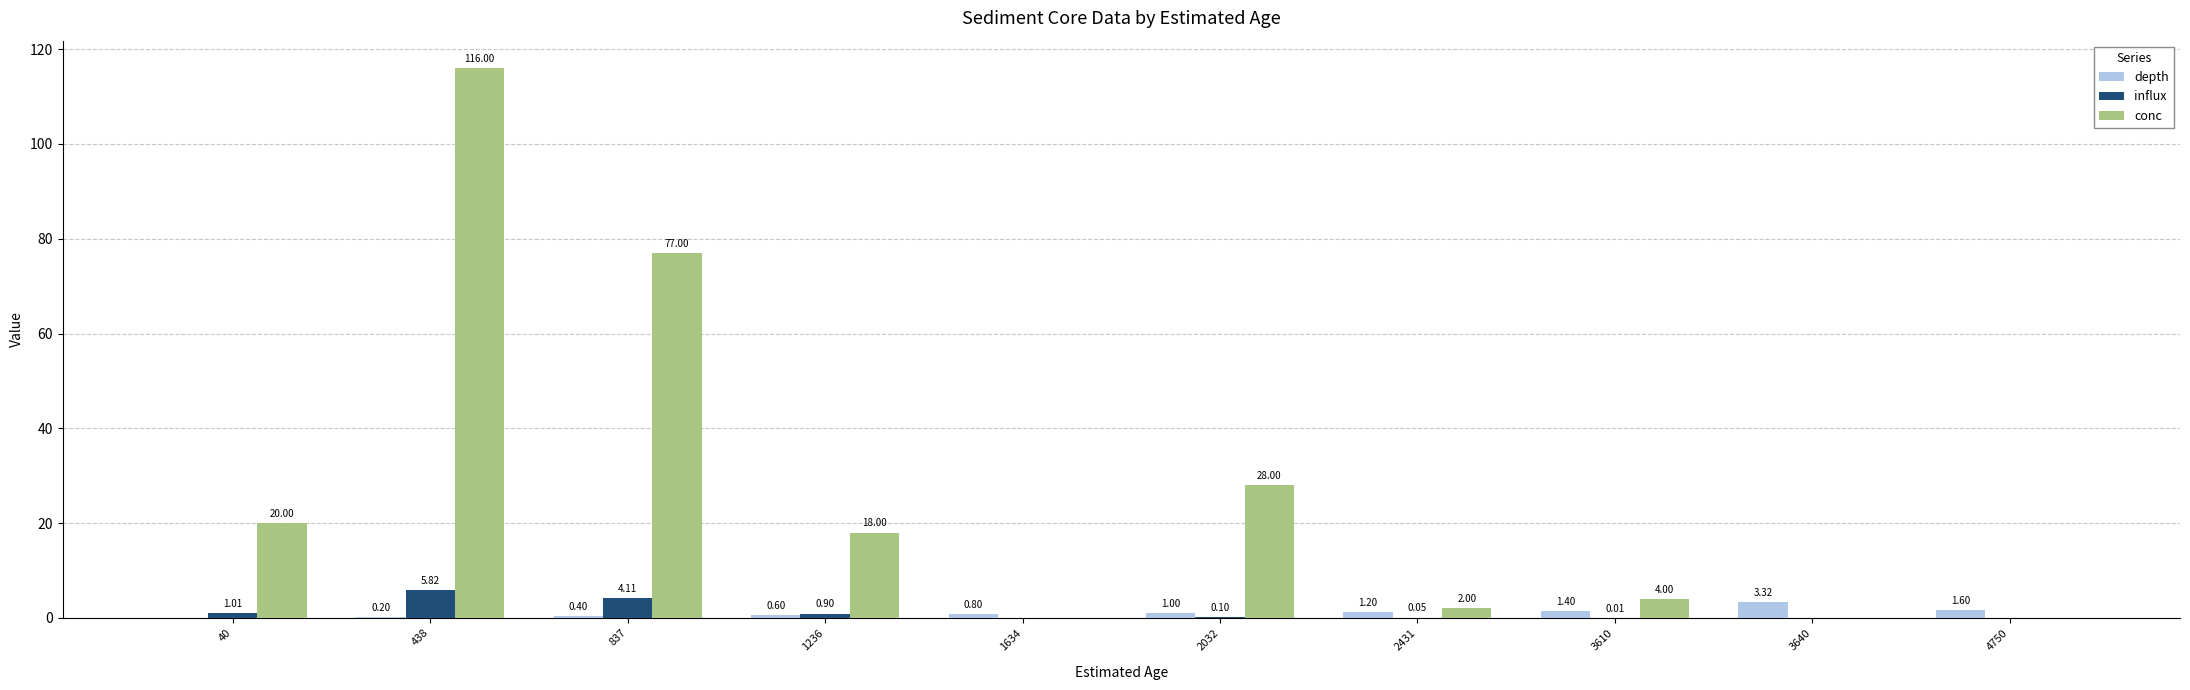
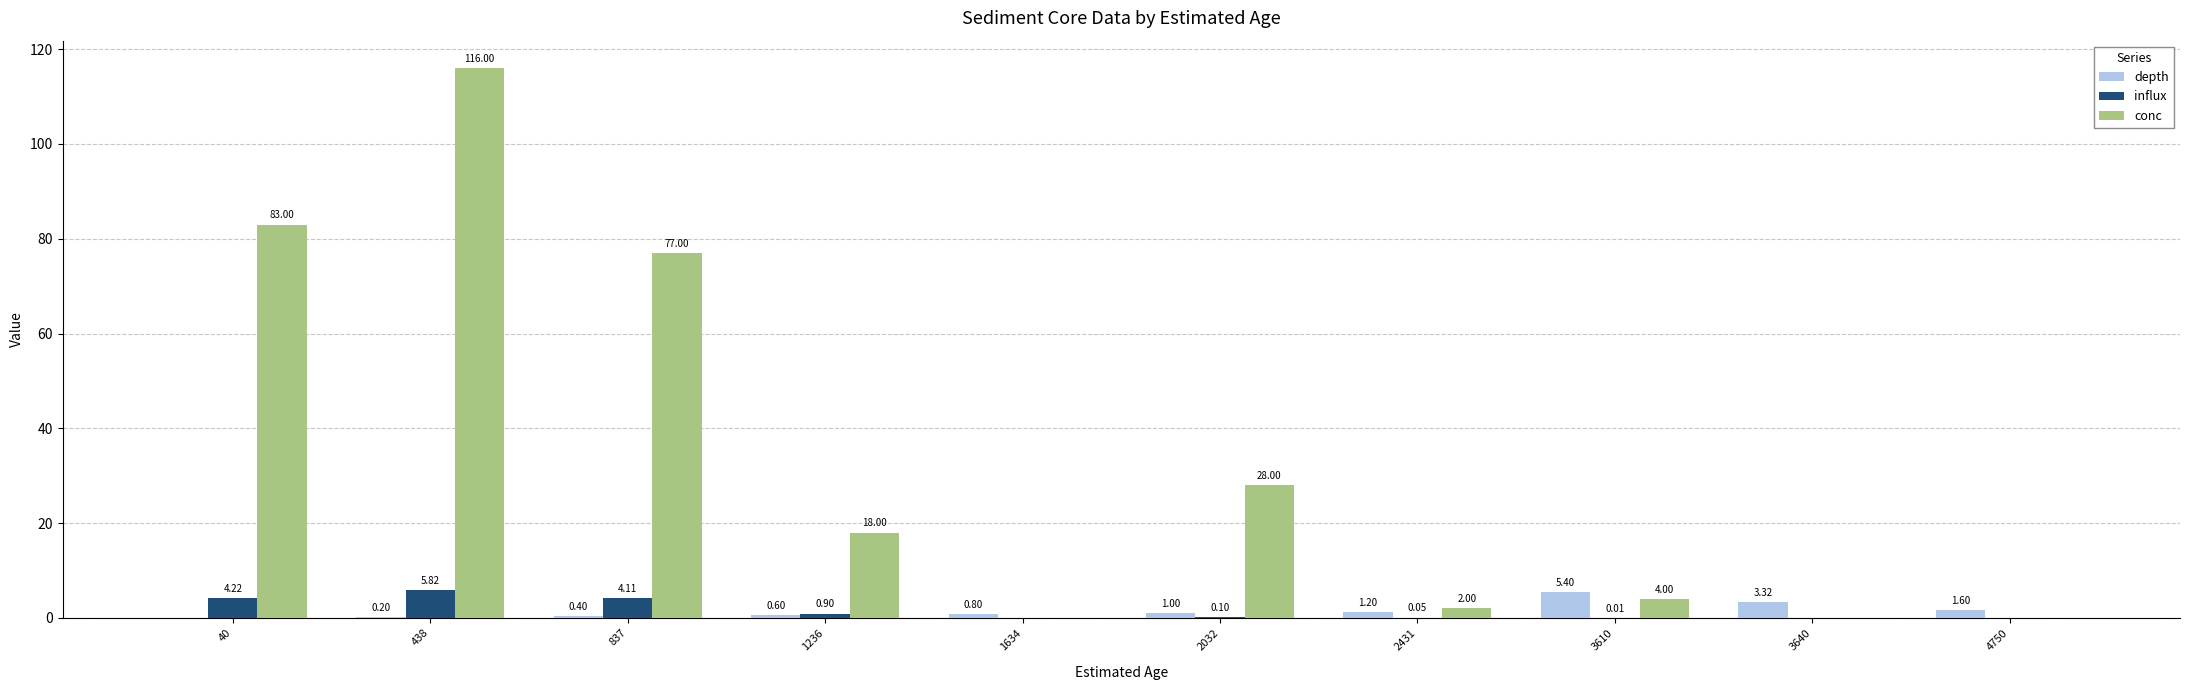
  {
    "depth": {
      "438": 0.20,
      "837": 0.40,
      "1236": 0.60,
      "1634": 0.80,
      "2032": 1.00,
      "2431": 1.20,
-     "3610": 1.40,
+     "3610": 5.40,
      "3640": 3.32,
      "4750": 1.60
    },
    "influx": {
-     "40": 1.01,
+     "40": 4.22,
      "438": 5.82,
      "837": 4.11,
      "1236": 0.90,
      "2032": 0.10,
      "2431": 0.05,
      "3610": 0.01
    },
    "conc": {
-     "40": 20.00,
+     "40": 83.00,
      "438": 116.00,
      "837": 77.00,
      "1236": 18.00,
      "2032": 28.00,
      "2431": 2.00,
      "3610": 4.00
    }
  }
